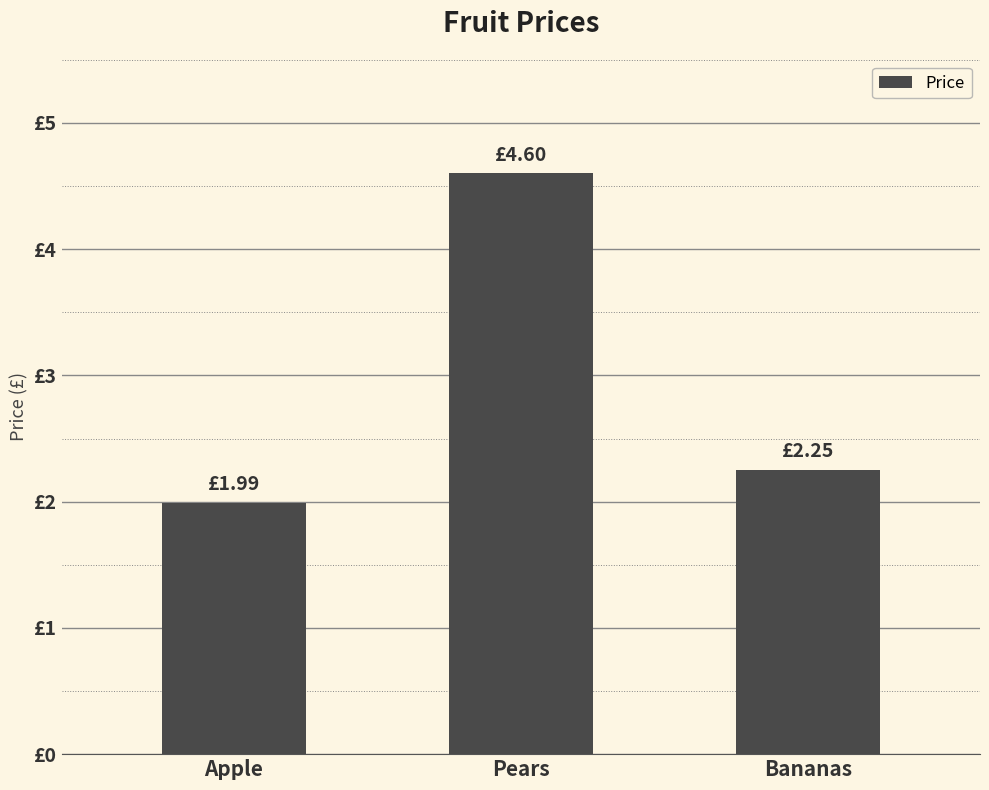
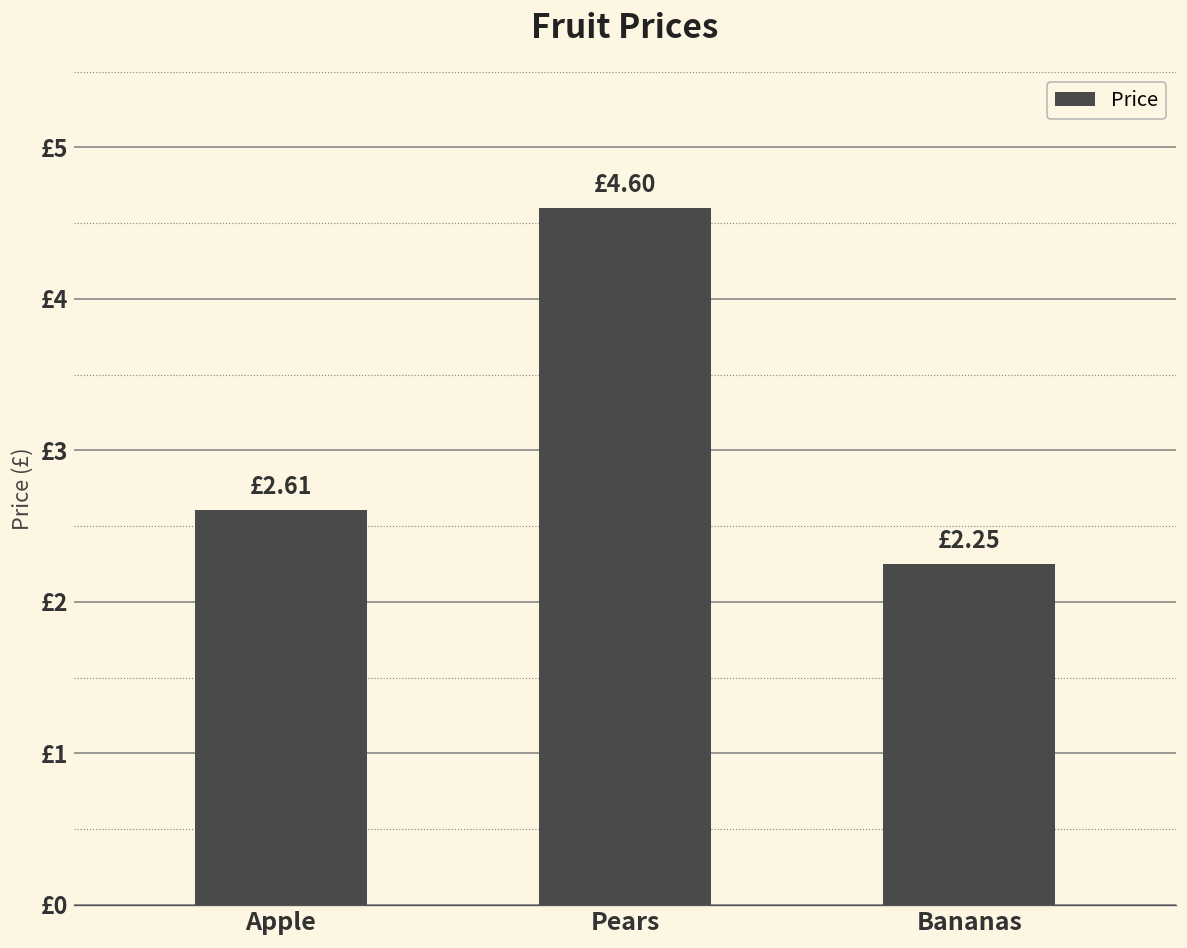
  {
-   "Apple": "£1.99",
+   "Apple": "£2.61",
    "Pears": "£4.60",
    "Bananas": "£2.25"
  }
